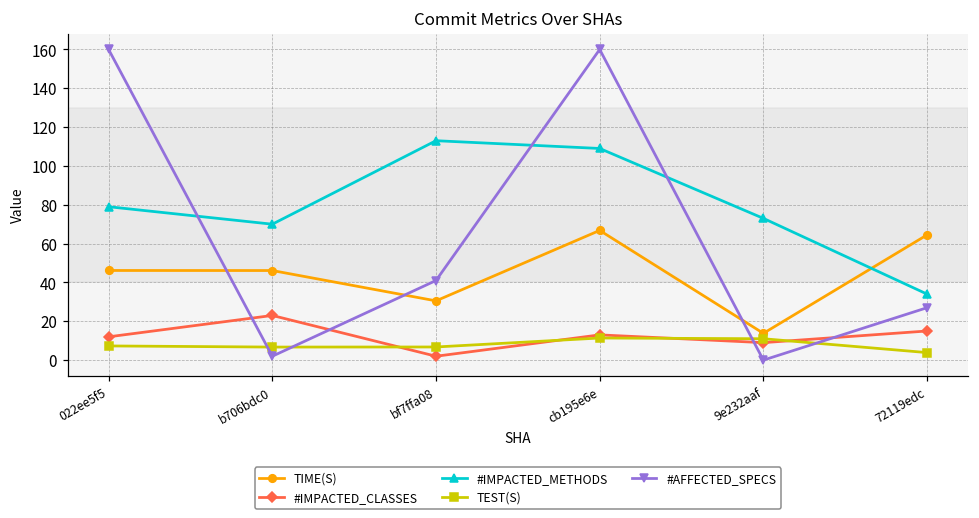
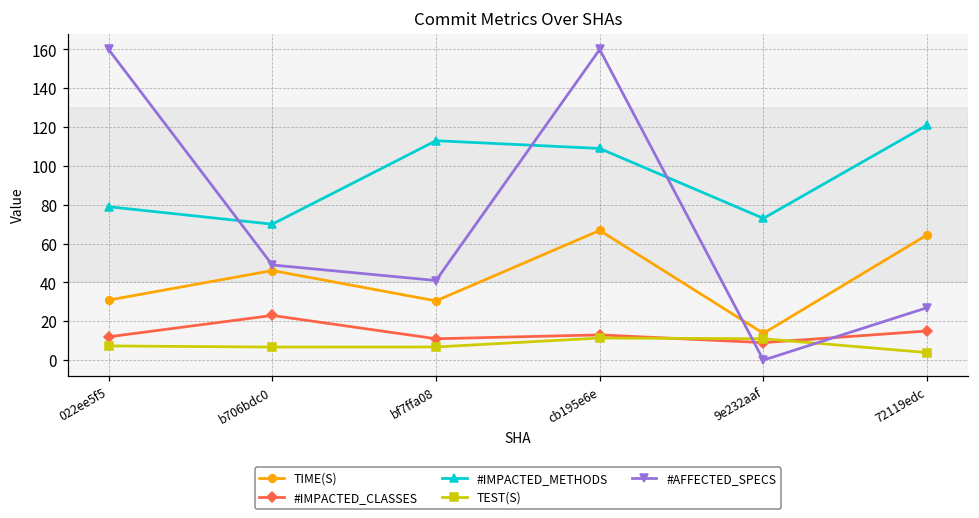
  {
    "TIME(S)": {
-     "022ee5f5": 46,
+     "022ee5f5": 31,
      "b706bdc0": 46,
      "bf7ffa08": 31,
      "cb195e6e": 67,
      "9e232aaf": 14,
      "72119edc": 64
    },
    "#IMPACTED_CLASSES": {
      "022ee5f5": 12,
      "b706bdc0": 23,
-     "bf7ffa08": 2,
+     "bf7ffa08": 11,
      "cb195e6e": 13,
      "9e232aaf": 9,
      "72119edc": 15
    },
    "#IMPACTED_METHODS": {
      "022ee5f5": 79,
      "b706bdc0": 70,
      "bf7ffa08": 113,
      "cb195e6e": 109,
      "9e232aaf": 73,
-     "72119edc": 34
+     "72119edc": 121
    },
    "TEST(S)": {
      "022ee5f5": 7,
      "b706bdc0": 7,
      "bf7ffa08": 7,
      "cb195e6e": 11,
      "9e232aaf": 11,
      "72119edc": 4
    },
    "#AFFECTED_SPECS": {
      "022ee5f5": 160,
-     "b706bdc0": 2,
+     "b706bdc0": 49,
      "bf7ffa08": 41,
      "cb195e6e": 160,
      "9e232aaf": 0,
      "72119edc": 27
    }
  }
